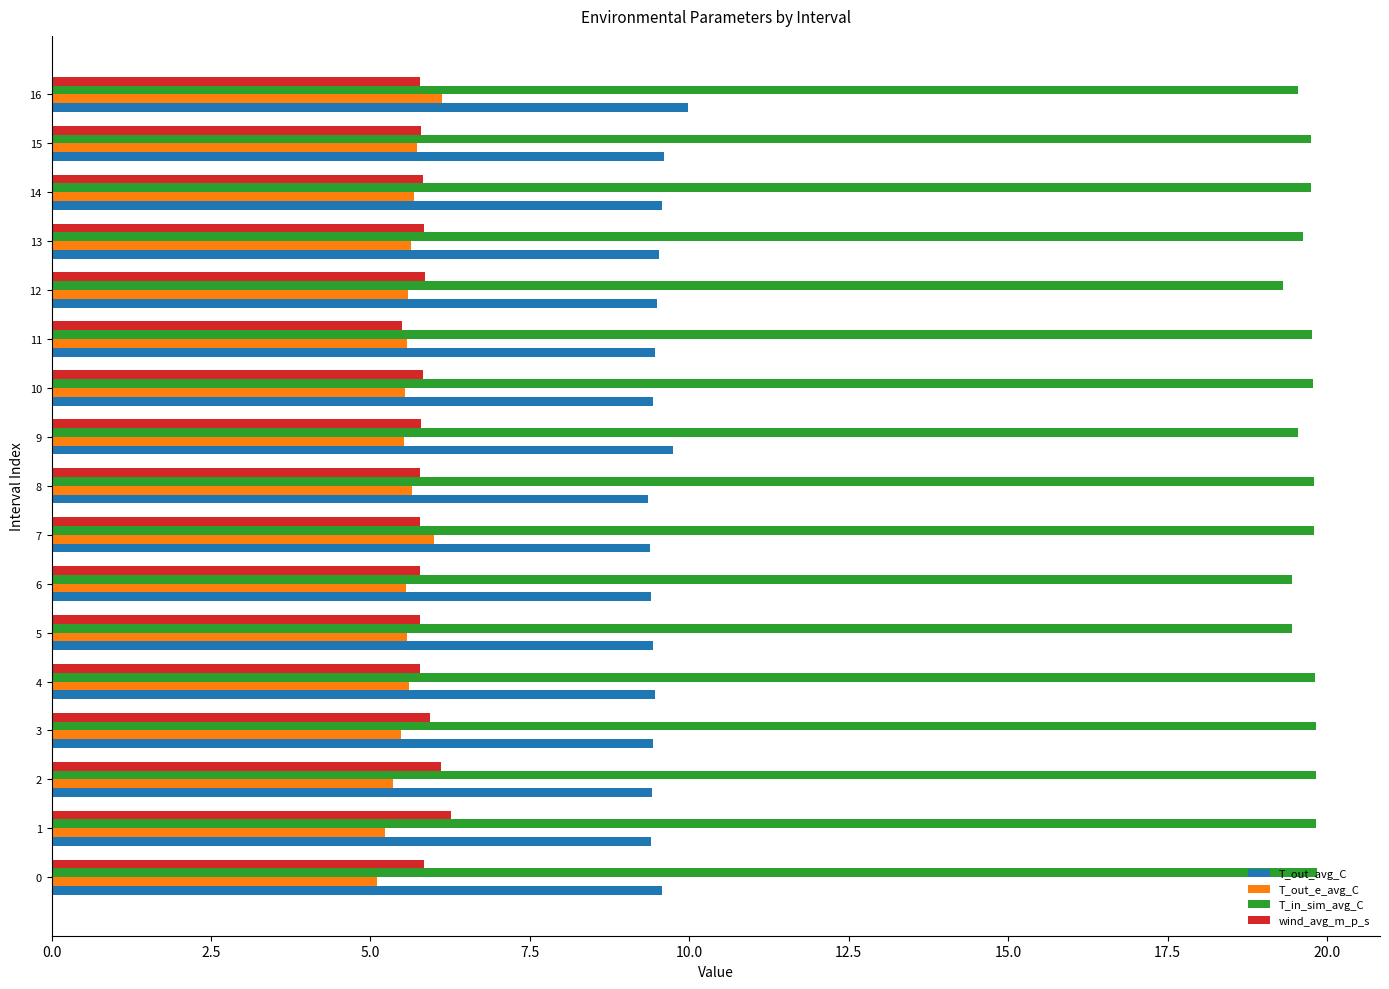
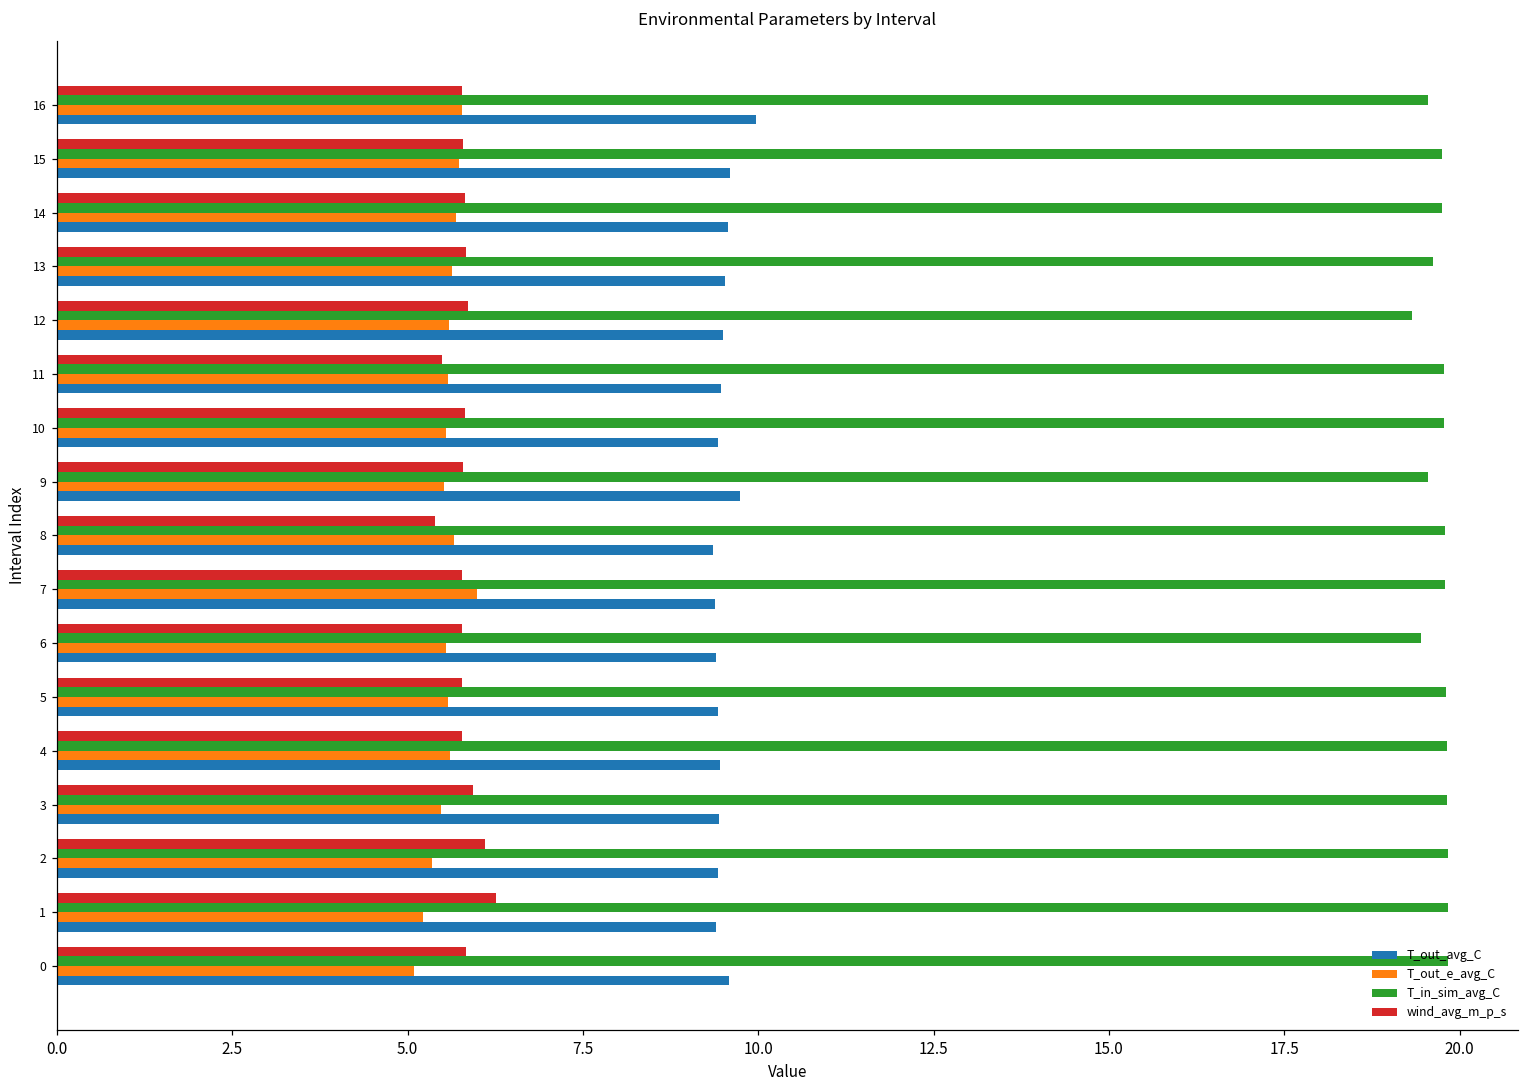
  {
    "T_out_avg_C": {
      "16": 10.0,
      "15": 9.6,
      "14": 9.6,
      "13": 9.5,
      "12": 9.5,
      "11": 9.5,
      "10": 9.4,
      "9": 9.7,
      "8": 9.4,
      "7": 9.4,
      "6": 9.4,
      "5": 9.4,
      "4": 9.5,
      "3": 9.4,
      "2": 9.4,
      "1": 9.4,
      "0": 9.6
    },
    "T_out_e_avg_C": {
-     "16": 6.1,
+     "16": 5.8,
      "15": 5.7,
      "14": 5.7,
      "13": 5.6,
      "12": 5.6,
      "11": 5.6,
      "10": 5.5,
      "9": 5.5,
      "8": 5.7,
      "7": 6.0,
      "6": 5.6,
      "5": 5.6,
      "4": 5.6,
      "3": 5.5,
      "2": 5.4,
      "1": 5.2,
      "0": 5.1
    },
    "T_in_sim_avg_C": {
      "16": 19.5,
      "15": 19.7,
      "14": 19.8,
      "13": 19.6,
      "12": 19.3,
      "11": 19.8,
      "10": 19.8,
      "9": 19.6,
      "8": 19.8,
      "7": 19.8,
      "6": 19.5,
-     "5": 19.4,
+     "5": 19.8,
      "4": 19.8,
      "3": 19.8,
      "2": 19.8,
      "1": 19.8,
      "0": 19.8
    },
    "wind_avg_m_p_s": {
      "16": 5.8,
      "15": 5.8,
      "14": 5.8,
      "13": 5.8,
      "12": 5.9,
      "11": 5.5,
      "10": 5.8,
      "9": 5.8,
-     "8": 5.8,
+     "8": 5.4,
      "7": 5.8,
      "6": 5.8,
      "5": 5.8,
      "4": 5.8,
      "3": 5.9,
      "2": 6.1,
      "1": 6.3,
      "0": 5.8
    }
  }
